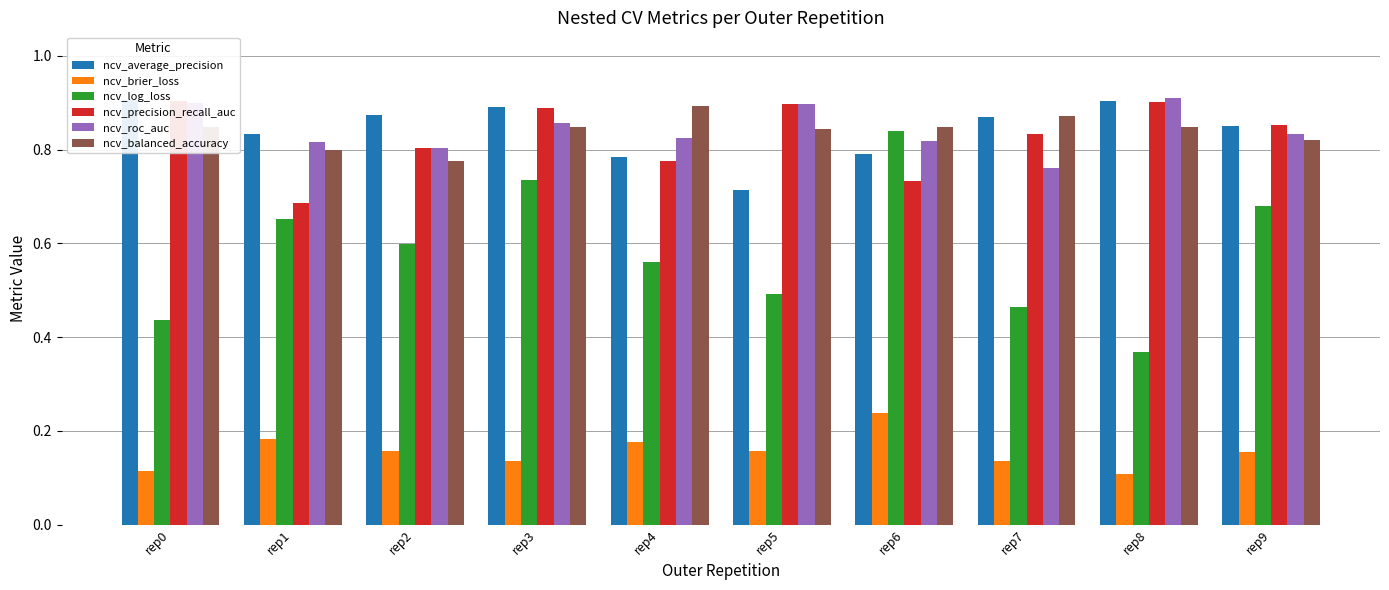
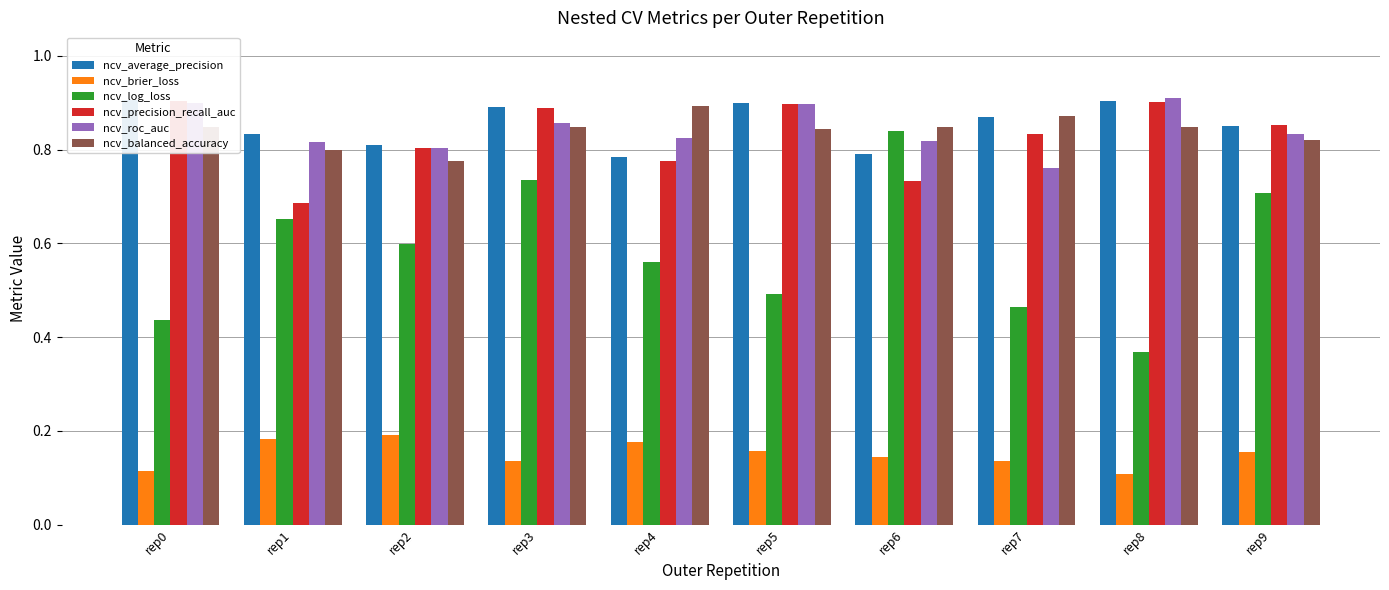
  {
    "ncv_average_precision": {
      "rep1": 0.83,
-     "rep2": 0.87,
+     "rep2": 0.81,
      "rep3": 0.89,
      "rep4": 0.78,
-     "rep5": 0.71,
+     "rep5": 0.90,
      "rep6": 0.79,
      "rep7": 0.87,
      "rep8": 0.90,
      "rep9": 0.85
    },
    "ncv_brier_loss": {
      "rep0": 0.12,
      "rep1": 0.18,
-     "rep2": 0.16,
+     "rep2": 0.19,
      "rep3": 0.14,
      "rep4": 0.18,
      "rep5": 0.16,
-     "rep6": 0.24,
+     "rep6": 0.14,
      "rep7": 0.14,
      "rep8": 0.11,
      "rep9": 0.16
    },
    "ncv_log_loss": {
      "rep0": 0.44,
      "rep1": 0.65,
      "rep2": 0.60,
      "rep3": 0.73,
      "rep4": 0.56,
      "rep5": 0.49,
      "rep6": 0.84,
      "rep7": 0.46,
      "rep8": 0.37,
-     "rep9": 0.68
+     "rep9": 0.71
    },
    "ncv_precision_recall_auc": {
      "rep1": 0.68,
      "rep2": 0.80,
      "rep3": 0.89,
      "rep4": 0.78,
      "rep5": 0.90,
      "rep6": 0.73,
      "rep7": 0.83,
      "rep8": 0.90,
      "rep9": 0.85
    },
    "ncv_roc_auc": {
      "rep1": 0.82,
      "rep2": 0.80,
      "rep3": 0.86,
      "rep4": 0.82,
      "rep5": 0.90,
      "rep6": 0.82,
      "rep7": 0.76,
      "rep8": 0.91,
      "rep9": 0.83
    },
    "ncv_balanced_accuracy": {
      "rep1": 0.80,
      "rep2": 0.78,
      "rep3": 0.85,
      "rep4": 0.89,
      "rep5": 0.84,
      "rep6": 0.85,
      "rep7": 0.87,
      "rep8": 0.85,
      "rep9": 0.82
    }
  }
